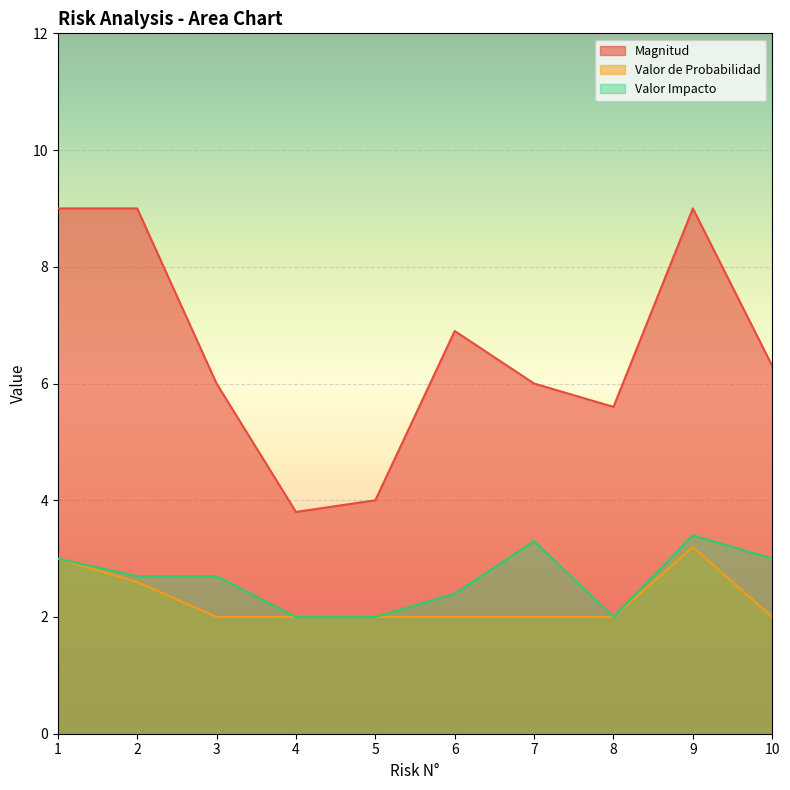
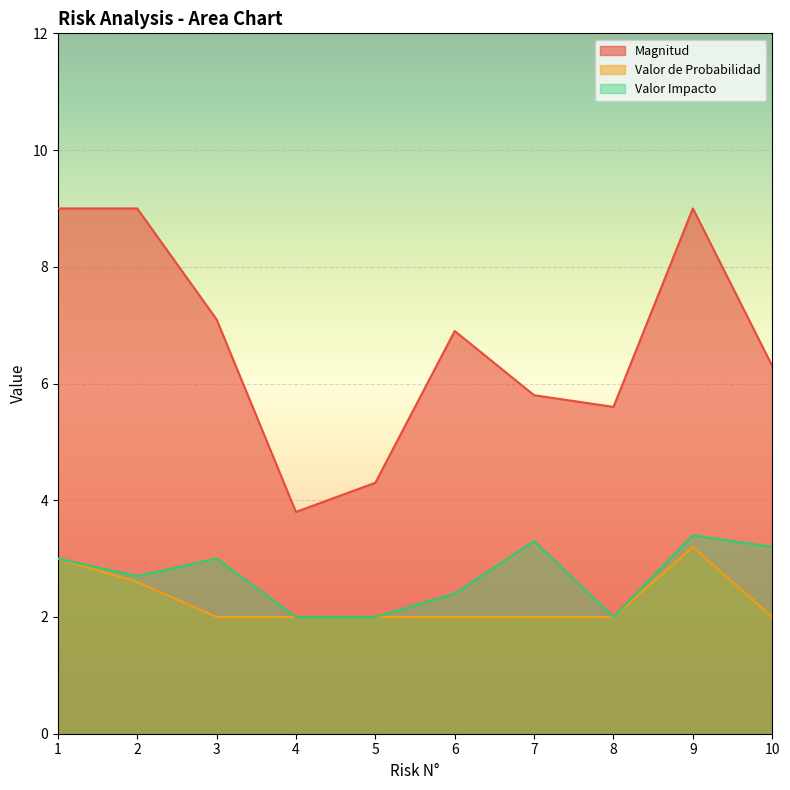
  {
    "Magnitud": {
      "1": 9.0,
      "2": 9.0,
-     "3": 6.0,
+     "3": 7.1,
      "4": 3.8,
-     "5": 4.0,
+     "5": 4.3,
      "6": 6.9,
-     "7": 6.0,
+     "7": 5.8,
      "8": 5.6,
      "9": 9.0,
      "10": 6.3
    },
    "Valor de Probabilidad": {
      "2": 2.6,
      "3": 2.0,
      "6": 2.0,
      "7": 2.0,
      "9": 3.2,
      "10": 2.0
    },
    "Valor Impacto": {
      "2": 2.7,
-     "3": 2.7,
+     "3": 3.0,
      "6": 2.4,
      "7": 3.3,
      "9": 3.4,
-     "10": 3.0
+     "10": 3.2
    }
  }
